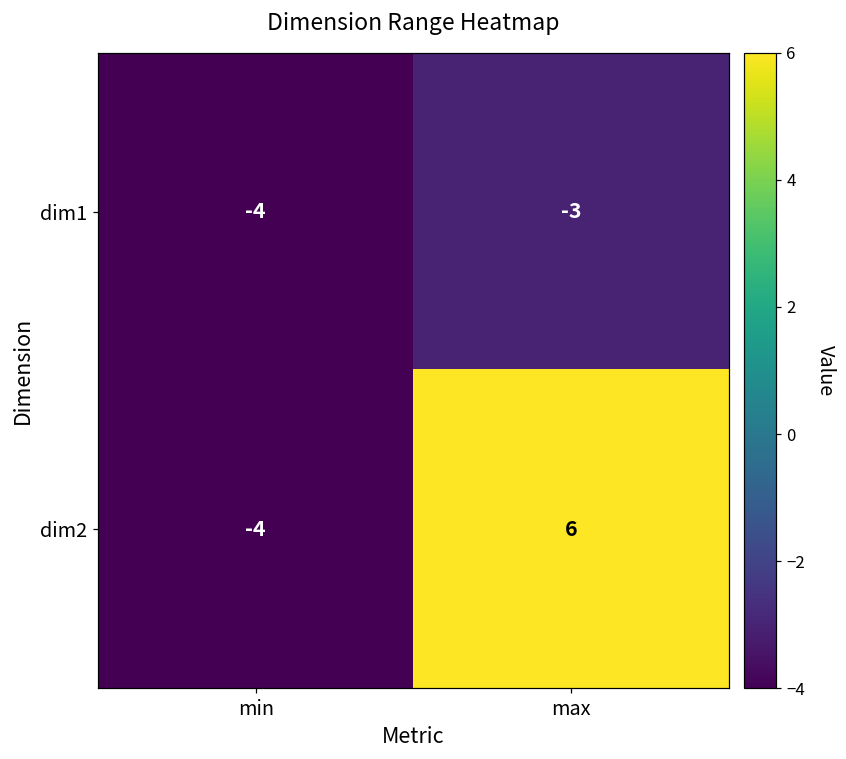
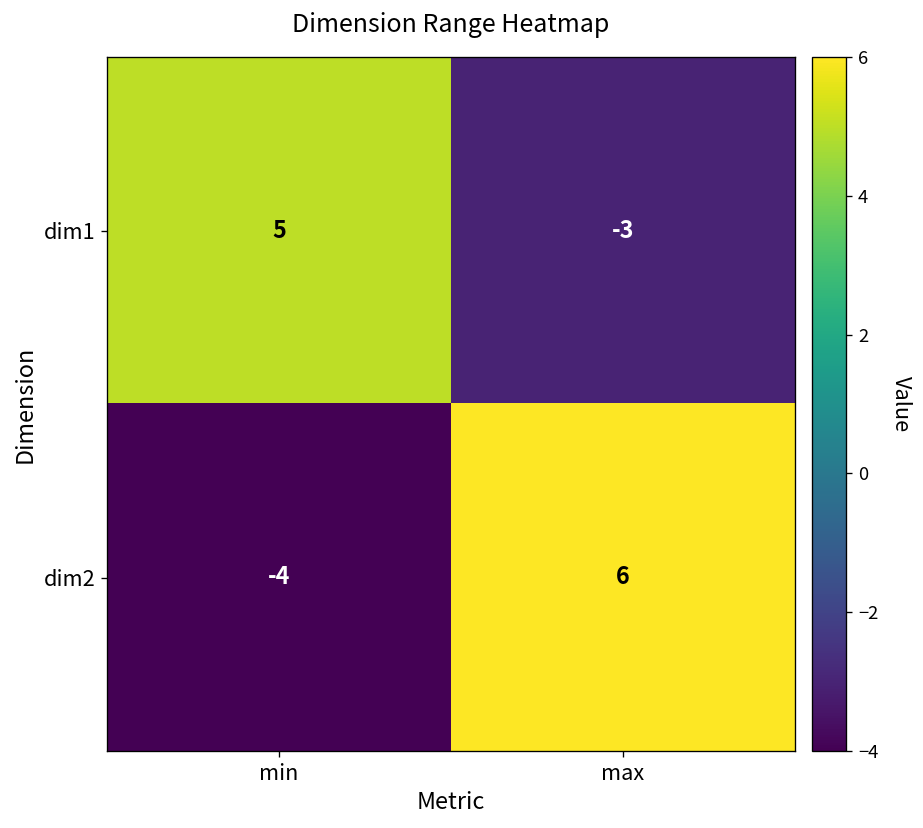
  {
    "dim1": {
-     "min": -4,
+     "min": 5,
      "max": -3
    },
    "dim2": {
      "min": -4,
      "max": 6
    }
  }
